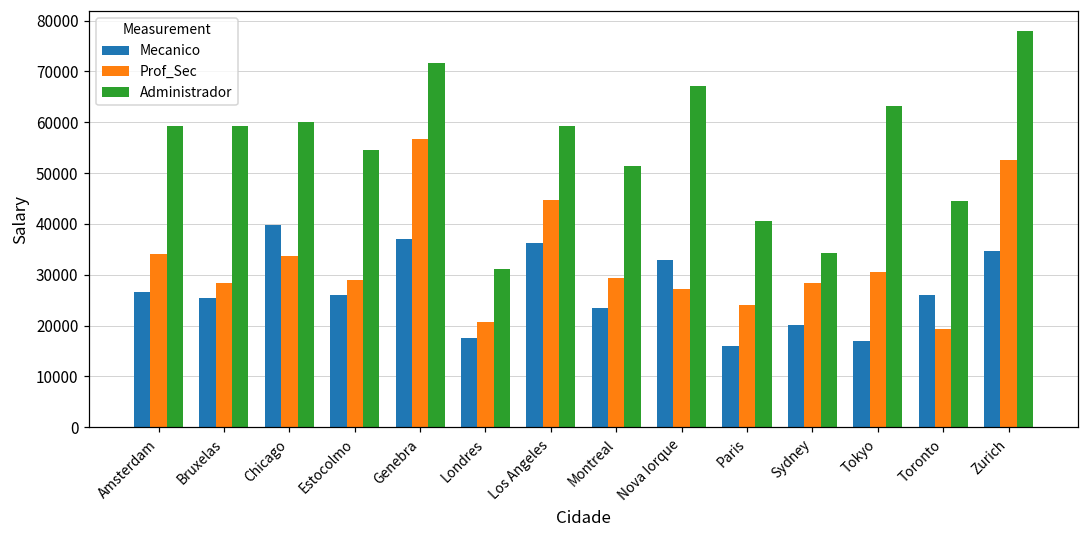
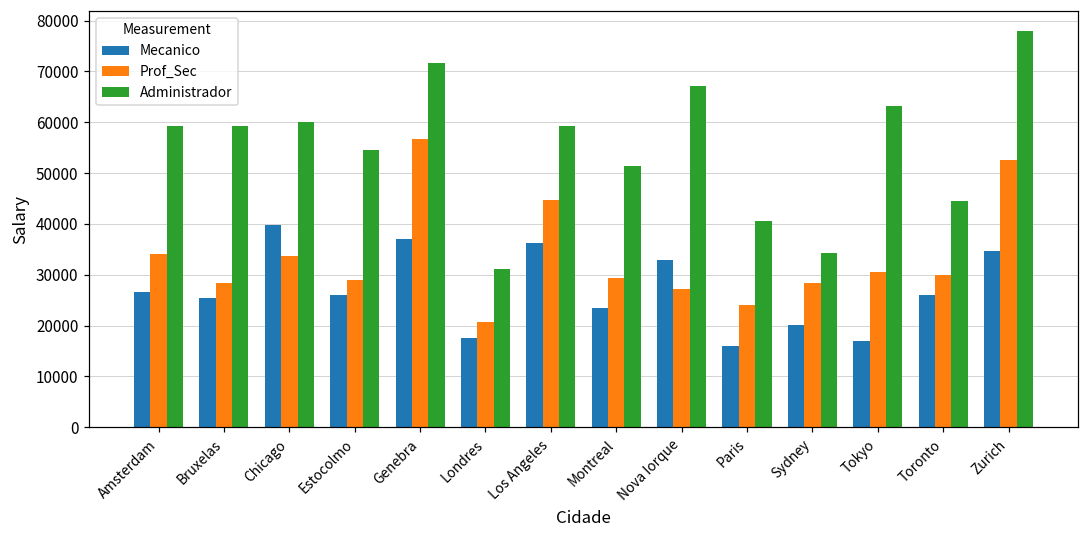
  {
    "Mecanico": {
      "Amsterdam": 27000,
      "Bruxelas": 26000,
      "Chicago": 40000,
      "Estocolmo": 26000,
      "Genebra": 37000,
      "Londres": 18000,
      "Los Angeles": 36000,
      "Montreal": 24000,
      "Nova Iorque": 33000,
      "Paris": 16000,
      "Sydney": 20000,
      "Tokyo": 17000,
      "Toronto": 26000,
      "Zurich": 35000
    },
    "Prof_Sec": {
      "Amsterdam": 34000,
      "Bruxelas": 28000,
      "Chicago": 34000,
      "Estocolmo": 29000,
      "Genebra": 57000,
      "Londres": 21000,
      "Los Angeles": 45000,
      "Montreal": 29000,
      "Nova Iorque": 27000,
      "Paris": 24000,
      "Sydney": 28000,
      "Tokyo": 30000,
-     "Toronto": 19000,
+     "Toronto": 30000,
      "Zurich": 53000
    },
    "Administrador": {
      "Amsterdam": 59000,
      "Bruxelas": 59000,
      "Chicago": 60000,
      "Estocolmo": 55000,
      "Genebra": 72000,
      "Londres": 31000,
      "Los Angeles": 59000,
      "Montreal": 51000,
      "Nova Iorque": 67000,
      "Paris": 41000,
      "Sydney": 34000,
      "Tokyo": 63000,
      "Toronto": 44000,
      "Zurich": 78000
    }
  }
